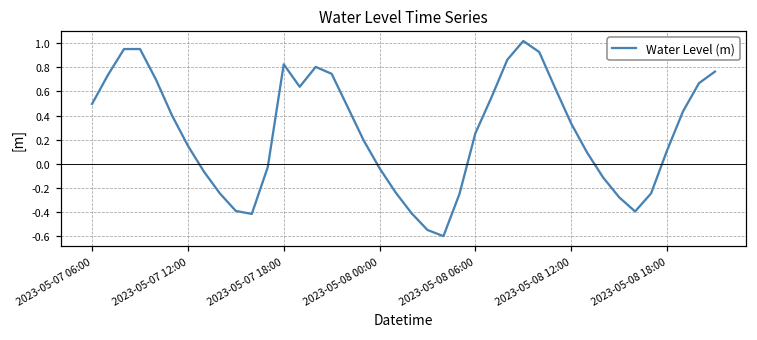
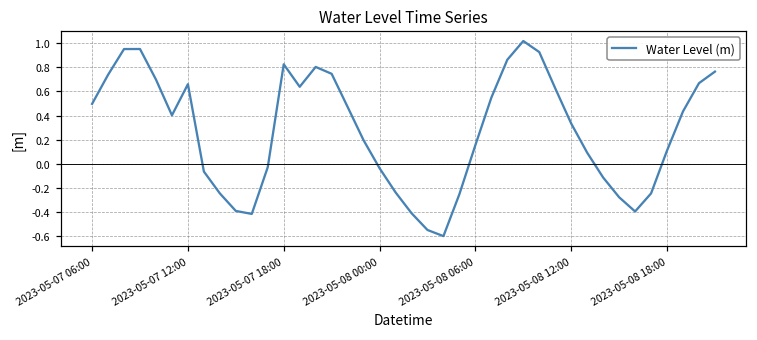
  {
    "2023-05-07 06:00": 0.50,
-   "2023-05-07 12:00": 0.15,
+   "2023-05-07 12:00": 0.66,
    "2023-05-07 18:00": 0.83,
    "2023-05-08 00:00": -0.04,
-   "2023-05-08 06:00": 0.25,
+   "2023-05-08 06:00": 0.16,
    "2023-05-08 12:00": 0.33,
    "2023-05-08 18:00": 0.11
  }
